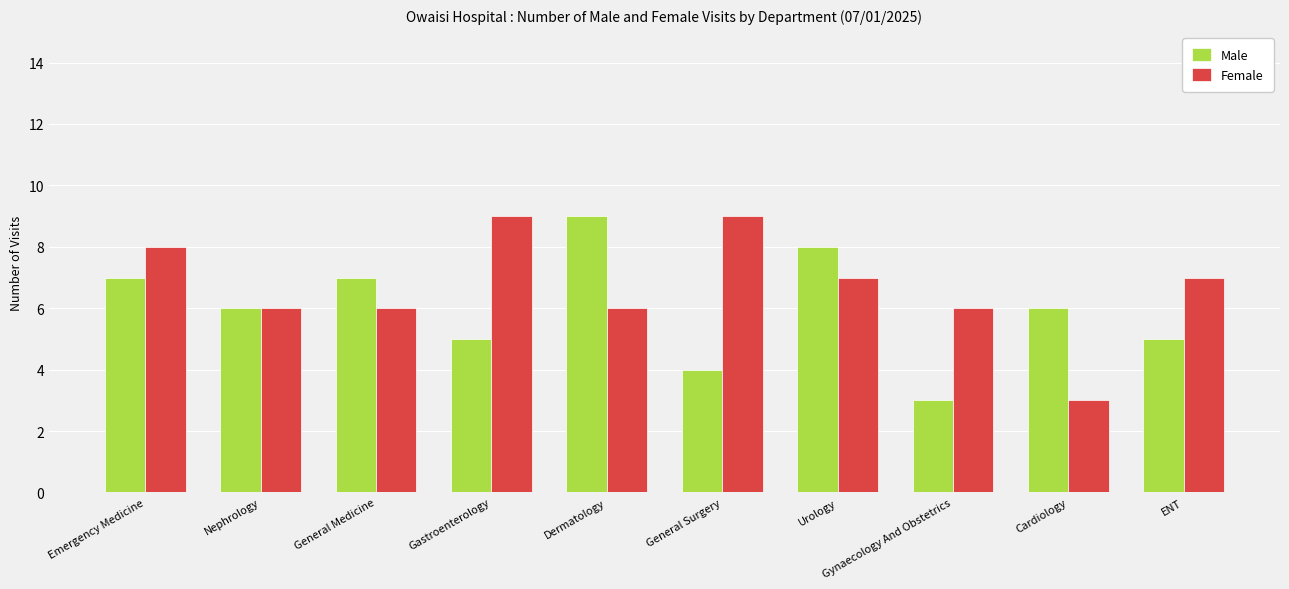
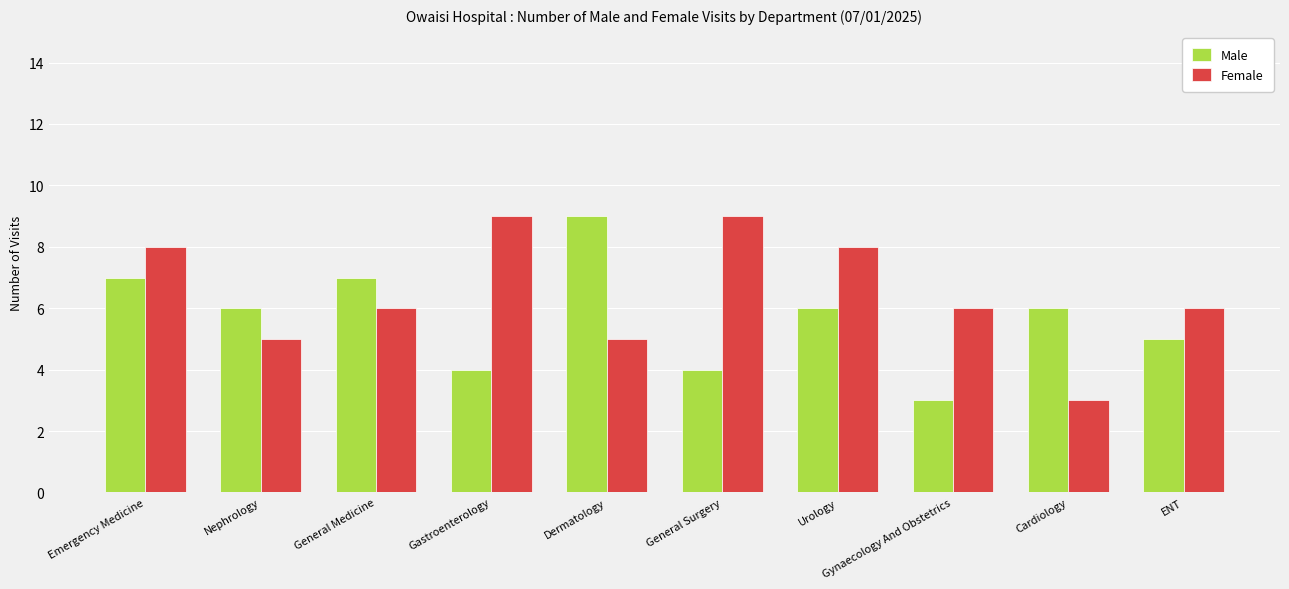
  {
    "Male": {
      "Emergency Medicine": 7,
      "Nephrology": 6,
      "General Medicine": 7,
-     "Gastroenterology": 5,
+     "Gastroenterology": 4,
      "Dermatology": 9,
      "General Surgery": 4,
-     "Urology": 8,
+     "Urology": 6,
      "Gynaecology And Obstetrics": 3,
      "Cardiology": 6,
      "ENT": 5
    },
    "Female": {
      "Emergency Medicine": 8,
-     "Nephrology": 6,
+     "Nephrology": 5,
      "General Medicine": 6,
      "Gastroenterology": 9,
-     "Dermatology": 6,
+     "Dermatology": 5,
      "General Surgery": 9,
-     "Urology": 7,
+     "Urology": 8,
      "Gynaecology And Obstetrics": 6,
      "Cardiology": 3,
-     "ENT": 7
+     "ENT": 6
    }
  }
